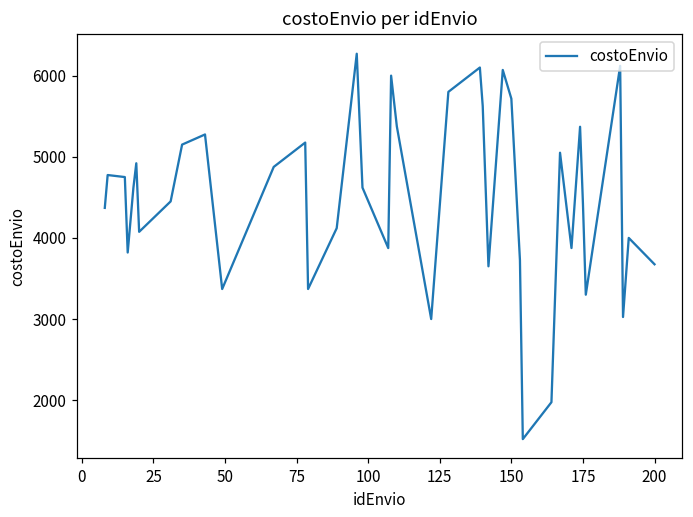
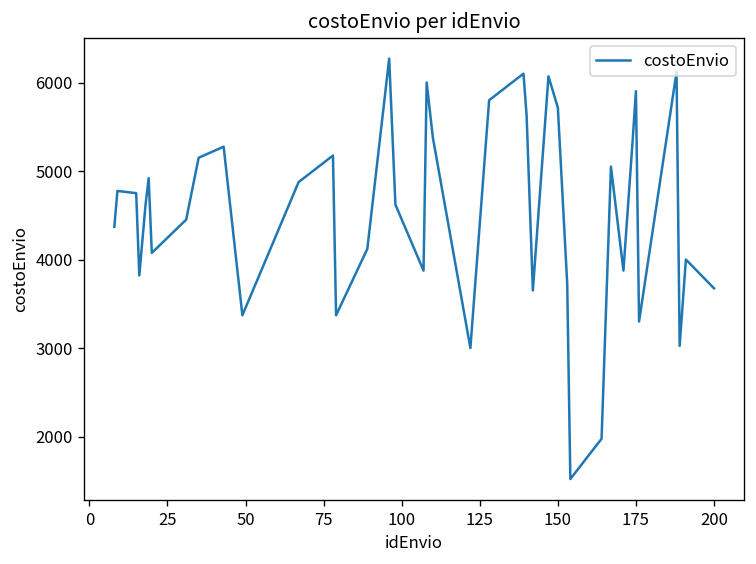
  {
    "150": 5700,
-   "175": 4400,
+   "175": 5900,
    "200": 3700
  }
